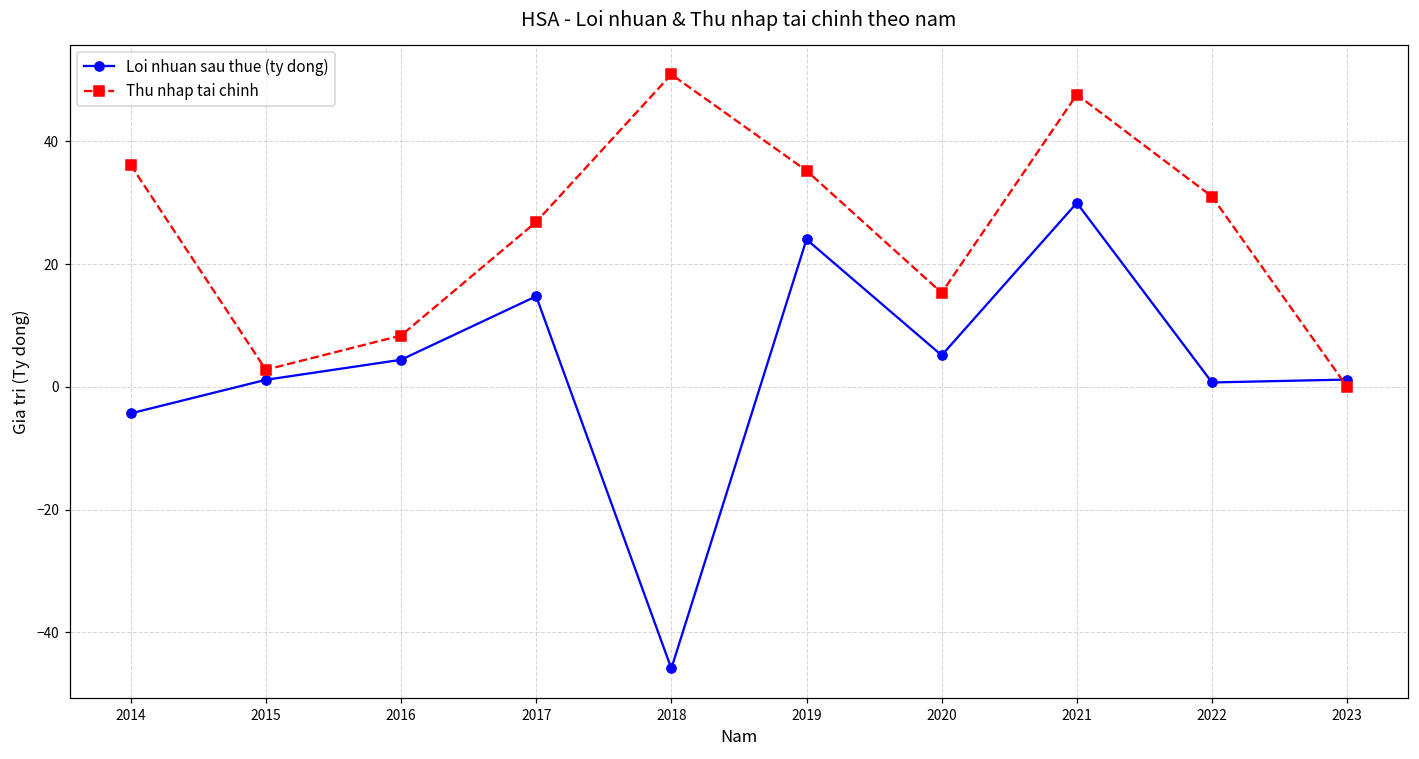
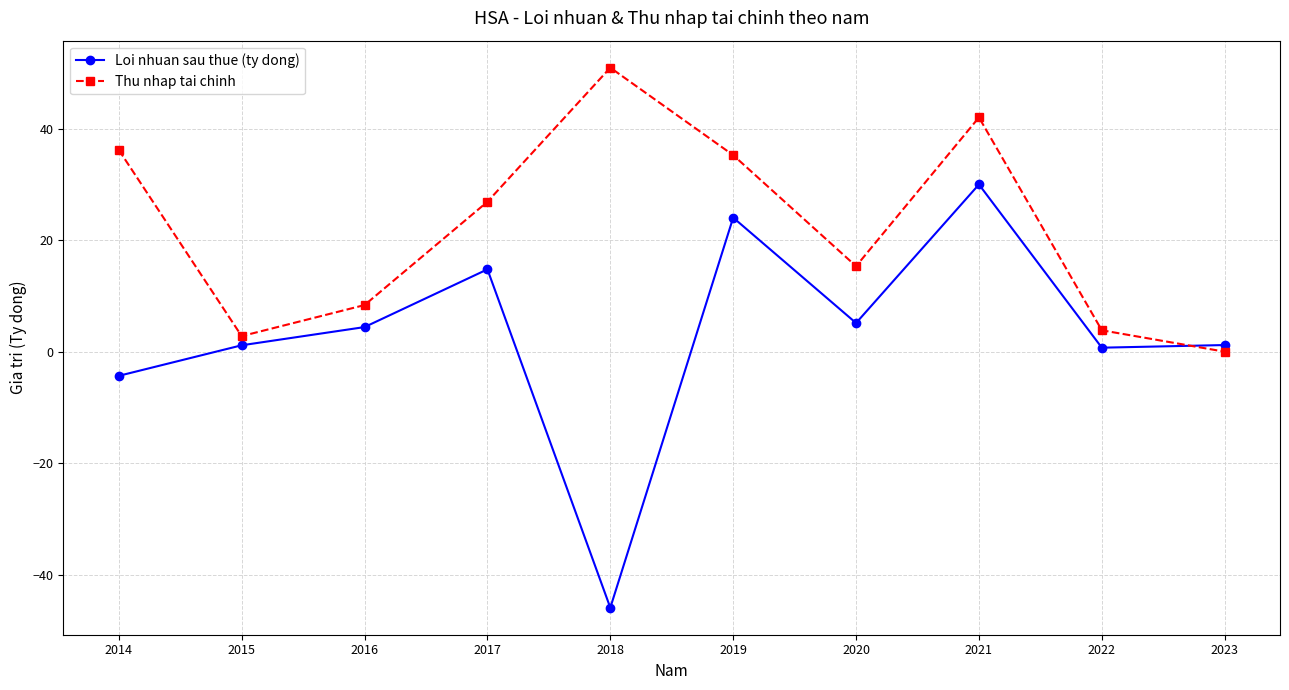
  {
    "Loi nhuan sau thue (ty dong)": {
      "2014": -4,
      "2015": 1,
      "2016": 4,
      "2017": 15,
      "2018": -46,
      "2019": 24,
      "2020": 5,
      "2021": 30,
      "2022": 1,
      "2023": 1
    },
    "Thu nhap tai chinh": {
      "2014": 36,
      "2015": 3,
      "2016": 8,
      "2017": 27,
      "2018": 51,
      "2019": 35,
      "2020": 15,
-     "2021": 48,
-     "2022": 31,
+     "2021": 42,
+     "2022": 4,
      "2023": 0
    }
  }
